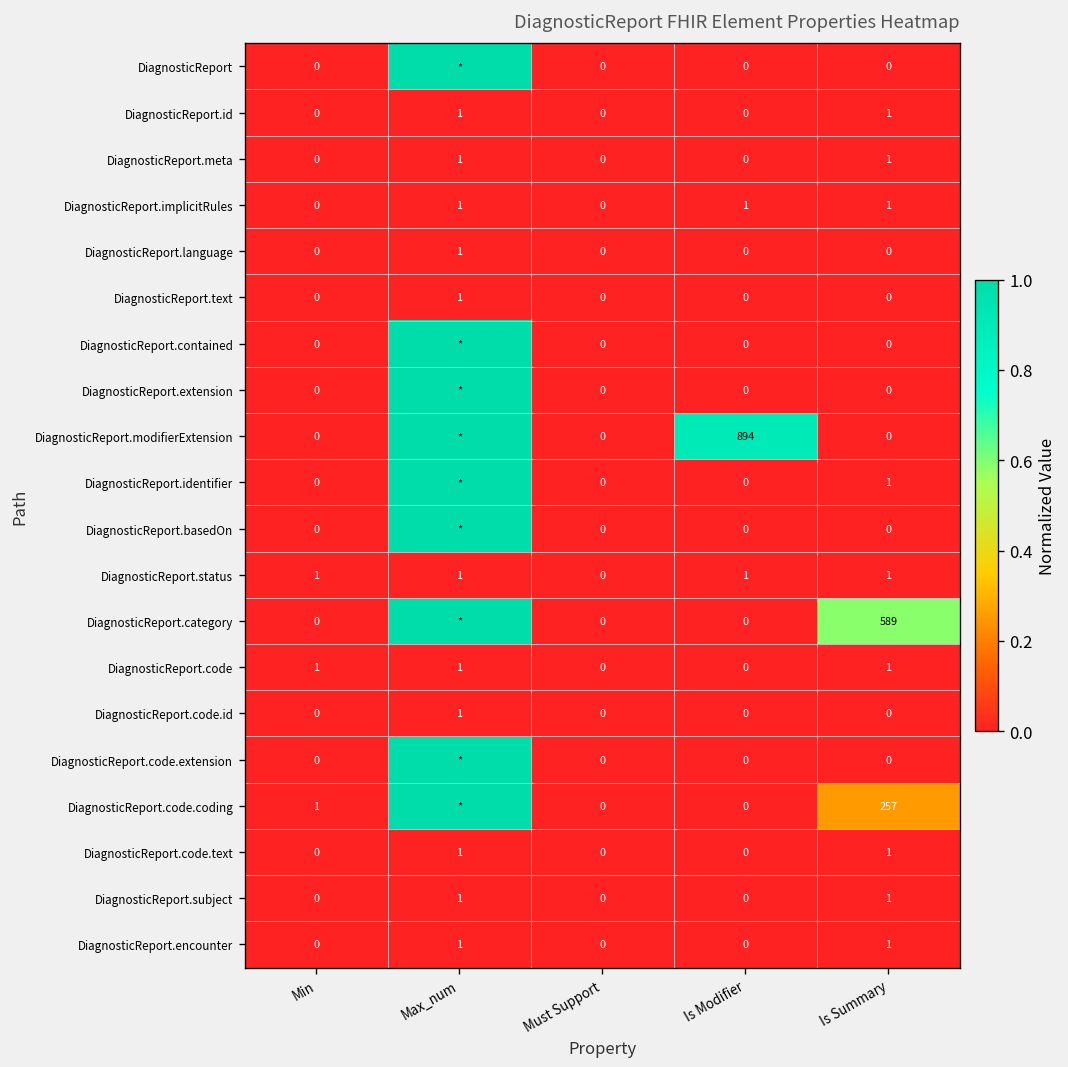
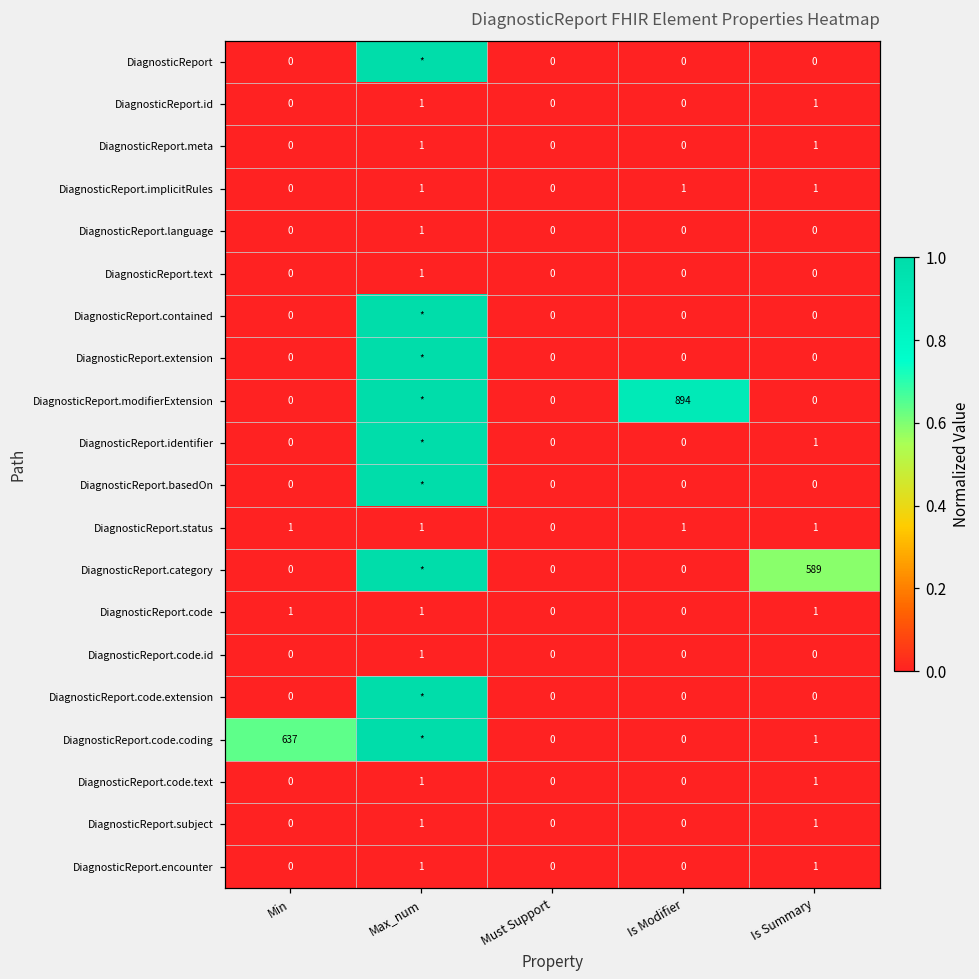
  {
    "DiagnosticReport": {
      "Min": 0,
      "Must Support": 0,
      "Is Modifier": 0,
      "Is Summary": 0
    },
    "DiagnosticReport.id": {
      "Min": 0,
      "Max_num": 1,
      "Must Support": 0,
      "Is Modifier": 0,
      "Is Summary": 1
    },
    "DiagnosticReport.meta": {
      "Min": 0,
      "Max_num": 1,
      "Must Support": 0,
      "Is Modifier": 0,
      "Is Summary": 1
    },
    "DiagnosticReport.implicitRules": {
      "Min": 0,
      "Max_num": 1,
      "Must Support": 0,
      "Is Modifier": 1,
      "Is Summary": 1
    },
    "DiagnosticReport.language": {
      "Min": 0,
      "Max_num": 1,
      "Must Support": 0,
      "Is Modifier": 0,
      "Is Summary": 0
    },
    "DiagnosticReport.text": {
      "Min": 0,
      "Max_num": 1,
      "Must Support": 0,
      "Is Modifier": 0,
      "Is Summary": 0
    },
    "DiagnosticReport.contained": {
      "Min": 0,
      "Must Support": 0,
      "Is Modifier": 0,
      "Is Summary": 0
    },
    "DiagnosticReport.extension": {
      "Min": 0,
      "Must Support": 0,
      "Is Modifier": 0,
      "Is Summary": 0
    },
    "DiagnosticReport.modifierExtension": {
      "Min": 0,
      "Must Support": 0,
      "Is Modifier": 894,
      "Is Summary": 0
    },
    "DiagnosticReport.identifier": {
      "Min": 0,
      "Must Support": 0,
      "Is Modifier": 0,
      "Is Summary": 1
    },
    "DiagnosticReport.basedOn": {
      "Min": 0,
      "Must Support": 0,
      "Is Modifier": 0,
      "Is Summary": 0
    },
    "DiagnosticReport.status": {
      "Min": 1,
      "Max_num": 1,
      "Must Support": 0,
      "Is Modifier": 1,
      "Is Summary": 1
    },
    "DiagnosticReport.category": {
      "Min": 0,
      "Must Support": 0,
      "Is Modifier": 0,
      "Is Summary": 589
    },
    "DiagnosticReport.code": {
      "Min": 1,
      "Max_num": 1,
      "Must Support": 0,
      "Is Modifier": 0,
      "Is Summary": 1
    },
    "DiagnosticReport.code.id": {
      "Min": 0,
      "Max_num": 1,
      "Must Support": 0,
      "Is Modifier": 0,
      "Is Summary": 0
    },
    "DiagnosticReport.code.extension": {
      "Min": 0,
      "Must Support": 0,
      "Is Modifier": 0,
      "Is Summary": 0
    },
    "DiagnosticReport.code.coding": {
-     "Min": 1,
+     "Min": 637,
      "Must Support": 0,
      "Is Modifier": 0,
-     "Is Summary": 257
+     "Is Summary": 1
    },
    "DiagnosticReport.code.text": {
      "Min": 0,
      "Max_num": 1,
      "Must Support": 0,
      "Is Modifier": 0,
      "Is Summary": 1
    },
    "DiagnosticReport.subject": {
      "Min": 0,
      "Max_num": 1,
      "Must Support": 0,
      "Is Modifier": 0,
      "Is Summary": 1
    },
    "DiagnosticReport.encounter": {
      "Min": 0,
      "Max_num": 1,
      "Must Support": 0,
      "Is Modifier": 0,
      "Is Summary": 1
    }
  }
